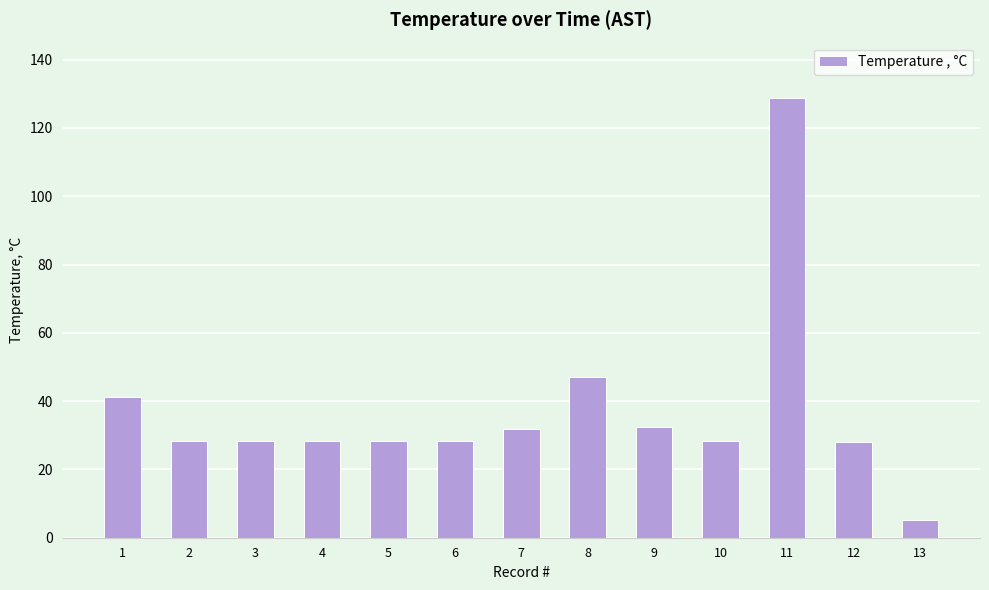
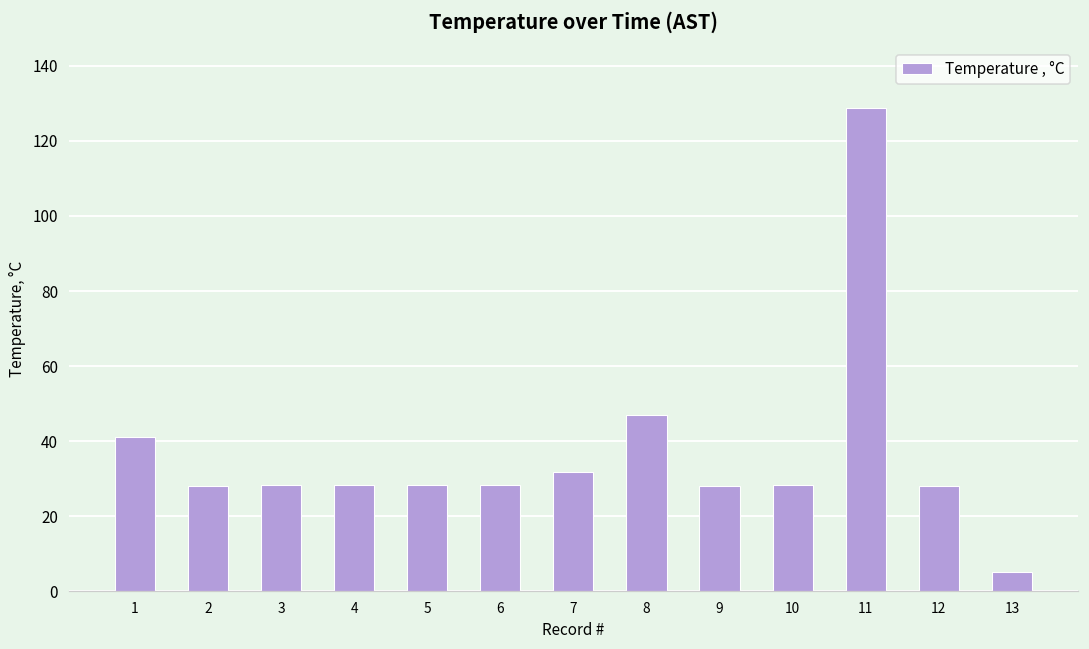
  {
    "1": 41,
    "2": 28,
    "3": 28,
    "4": 28,
    "5": 28,
    "6": 28,
    "7": 32,
    "8": 47,
-   "9": 32,
+   "9": 28,
    "10": 28,
    "11": 129,
    "12": 28,
    "13": 5
  }
